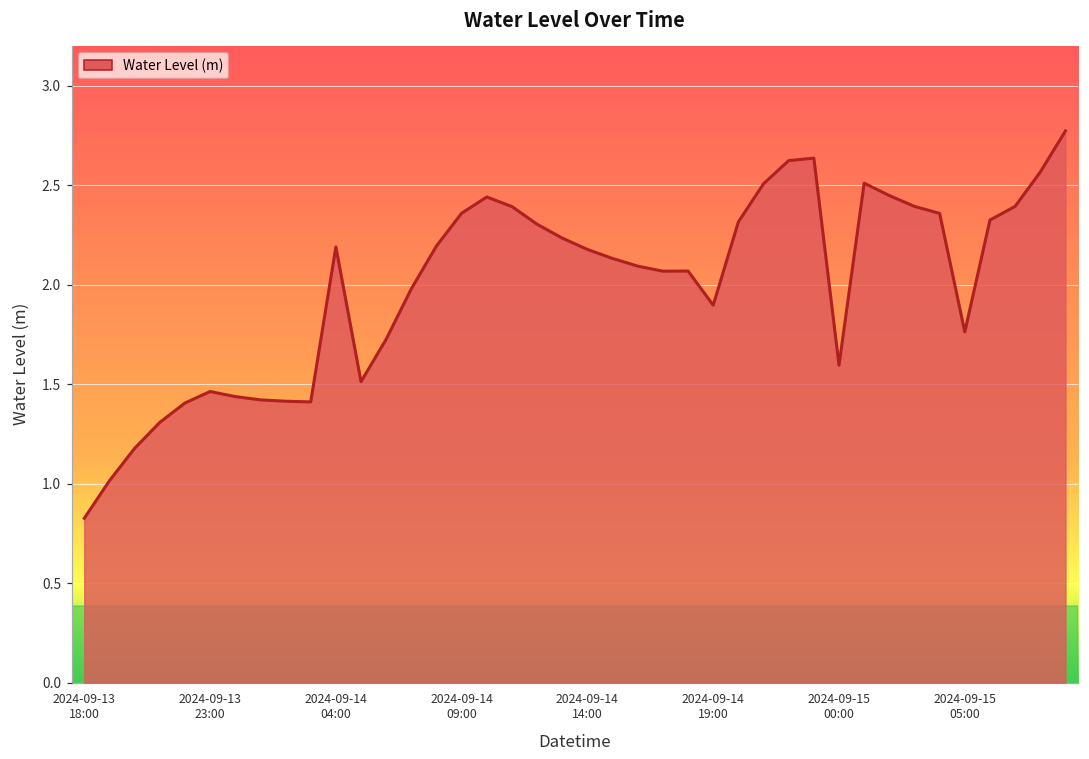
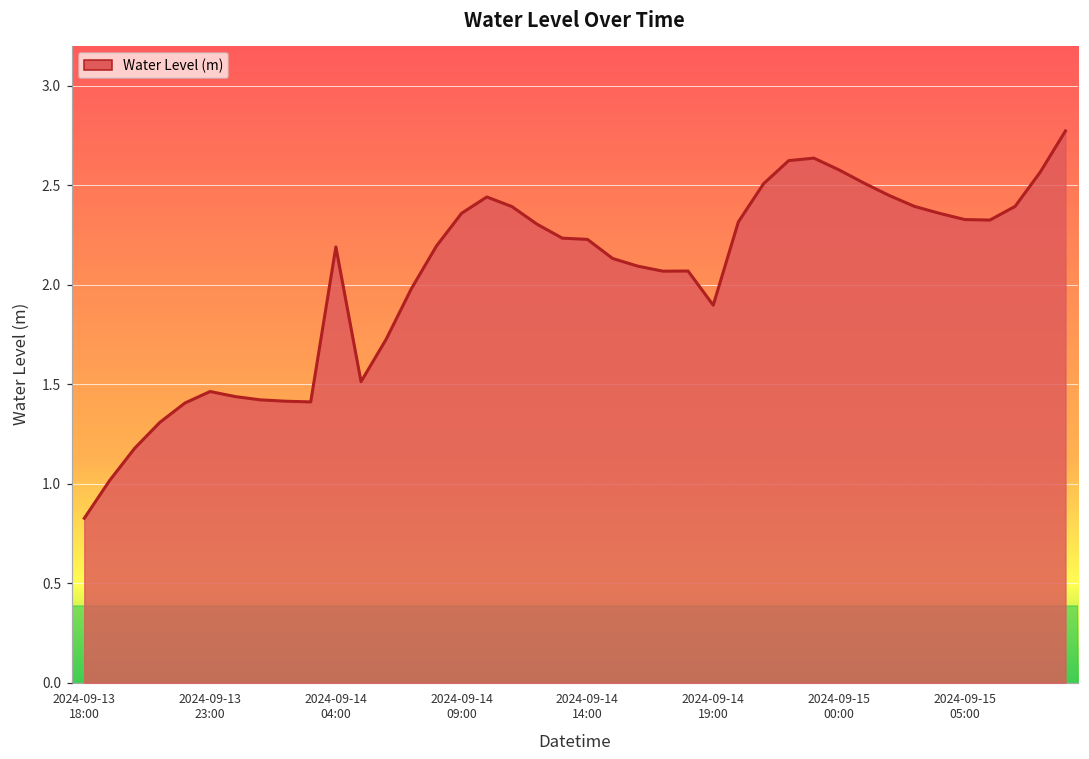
  {
    "2024-09-13 18:00": 0.83,
    "2024-09-13 23:00": 1.46,
    "2024-09-14 04:00": 2.19,
    "2024-09-14 09:00": 2.36,
-   "2024-09-14 14:00": 2.18,
+   "2024-09-14 14:00": 2.23,
    "2024-09-14 19:00": 1.90,
-   "2024-09-15 00:00": 1.60,
-   "2024-09-15 05:00": 1.76
+   "2024-09-15 00:00": 2.58,
+   "2024-09-15 05:00": 2.33
  }
